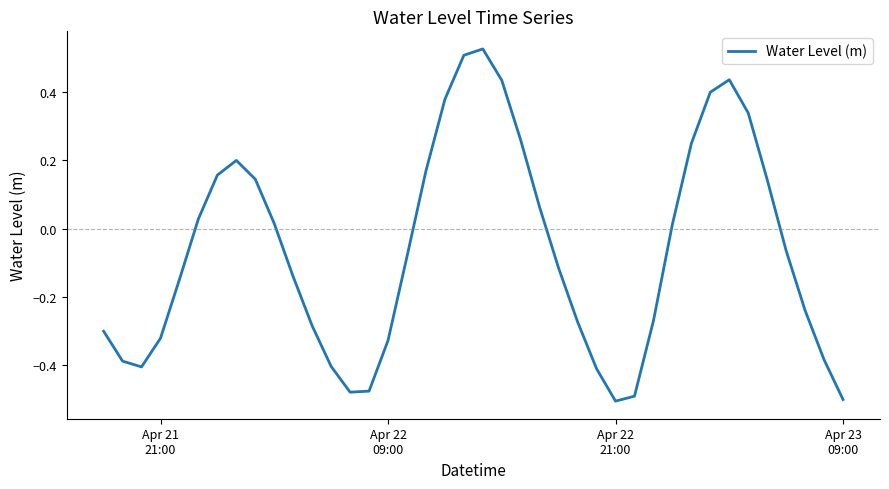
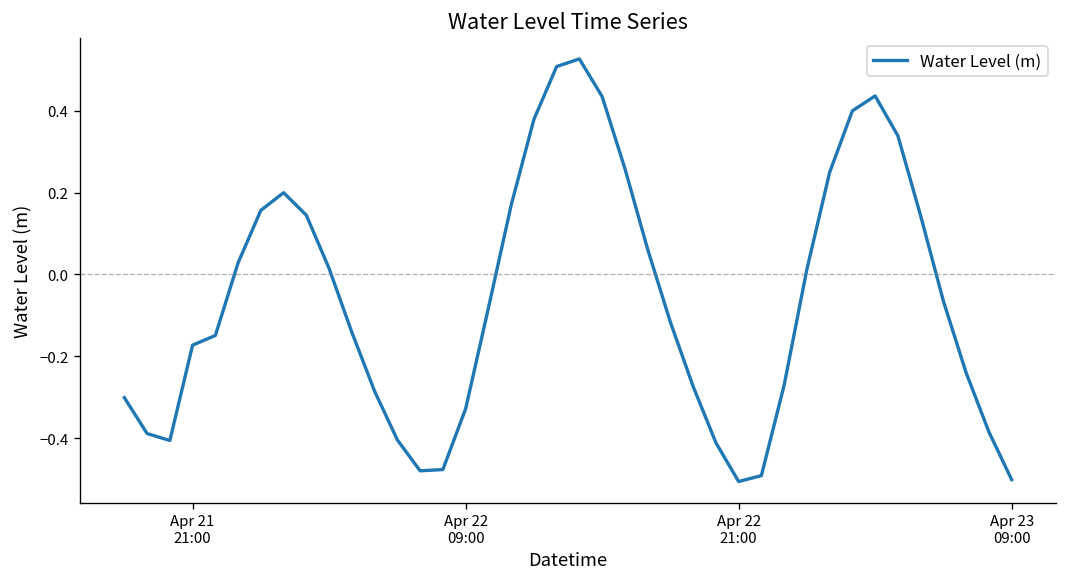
  {
-   "Apr 21 21:00": -0.32,
+   "Apr 21 21:00": -0.17,
    "Apr 22 09:00": -0.33,
    "Apr 22 21:00": -0.51,
    "Apr 23 09:00": -0.50
  }
